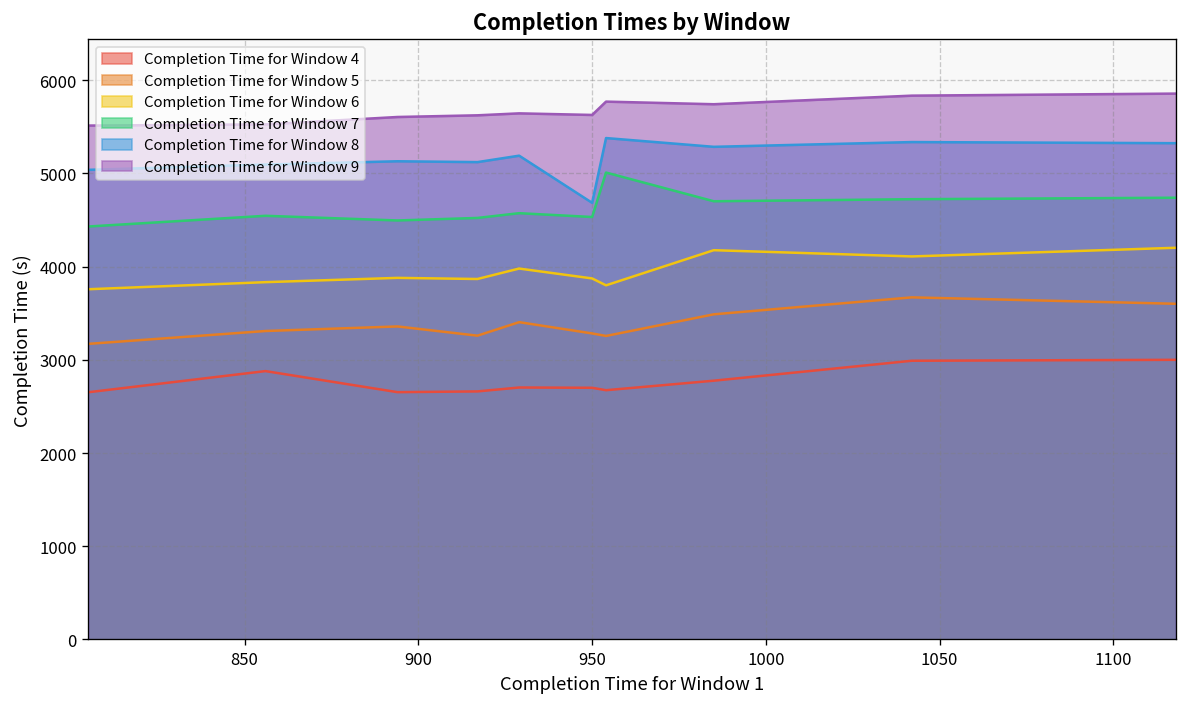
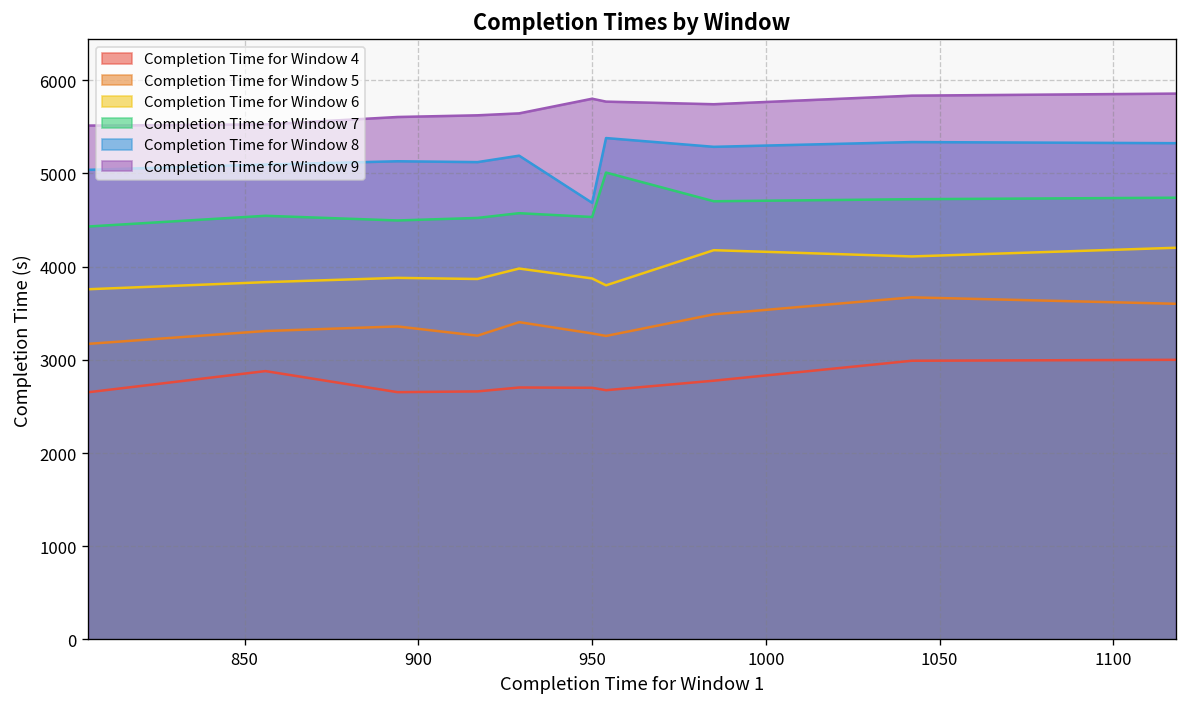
  {
    "Completion Time for Window 7": {
      "950": 4500
    },
    "Completion Time for Window 8": {
      "950": 4700
    },
    "Completion Time for Window 9": {
-     "950": 5600
+     "950": 5800
    }
  }
